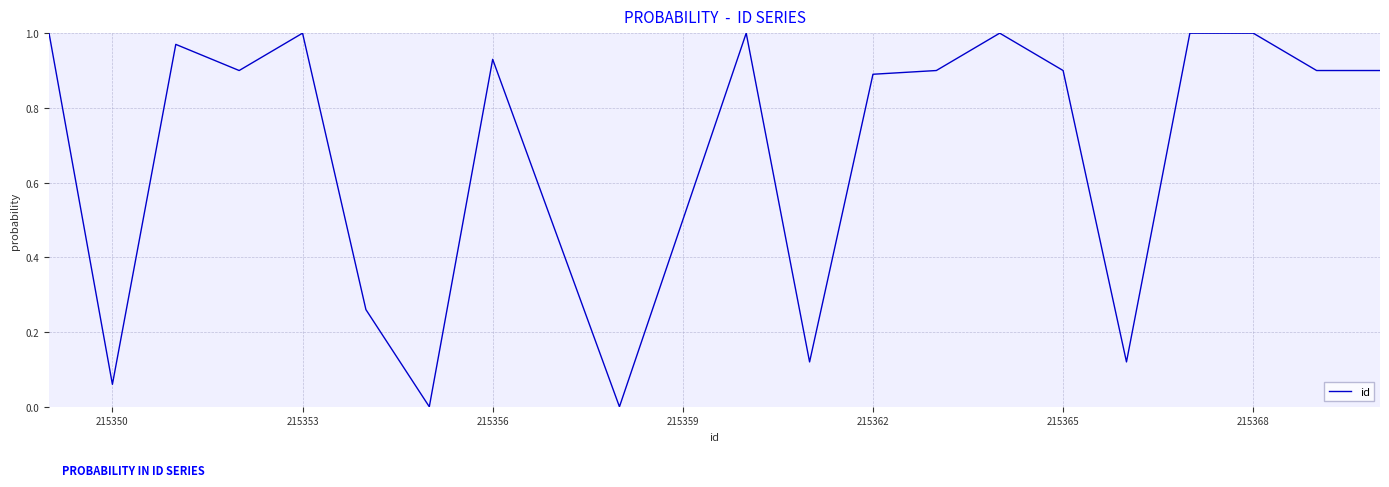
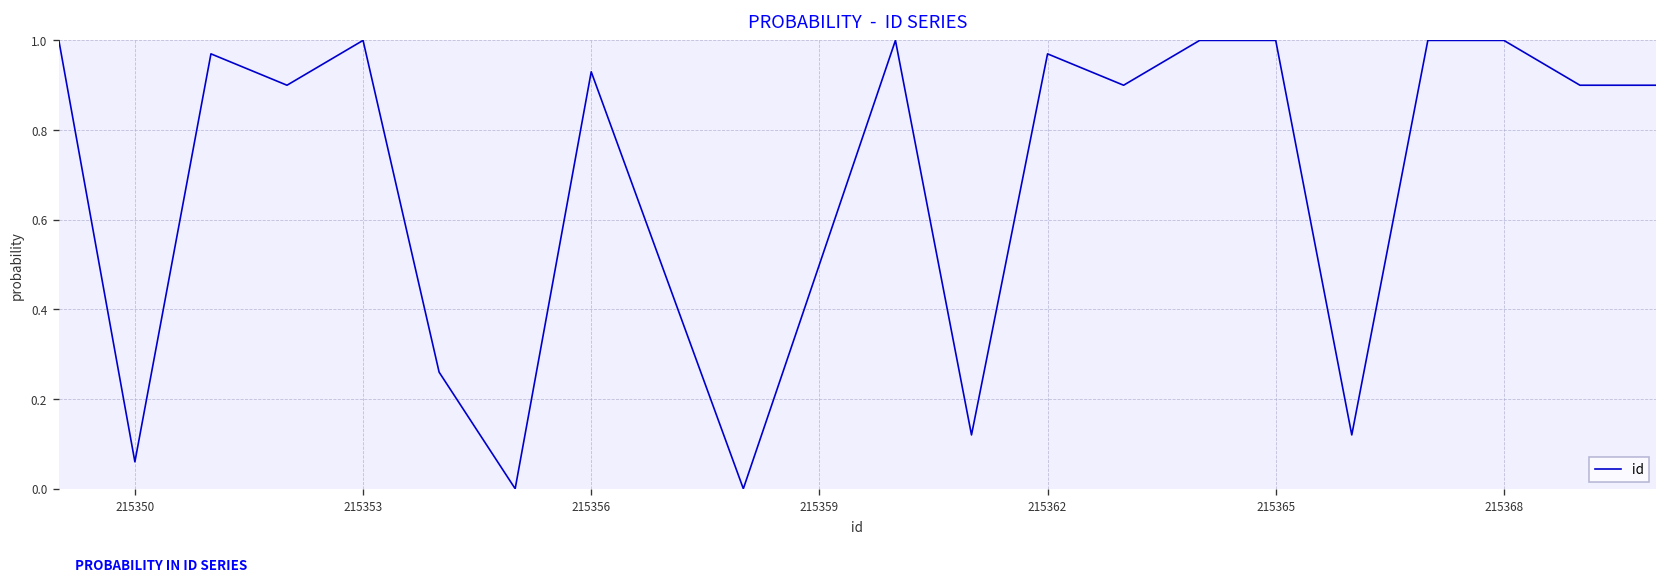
  {
    "215350": 0.06,
    "215353": 1.00,
    "215356": 0.93,
-   "215362": 0.89,
-   "215365": 0.9,
+   "215362": 0.97,
+   "215365": 1.0,
    "215368": 1.00
  }
